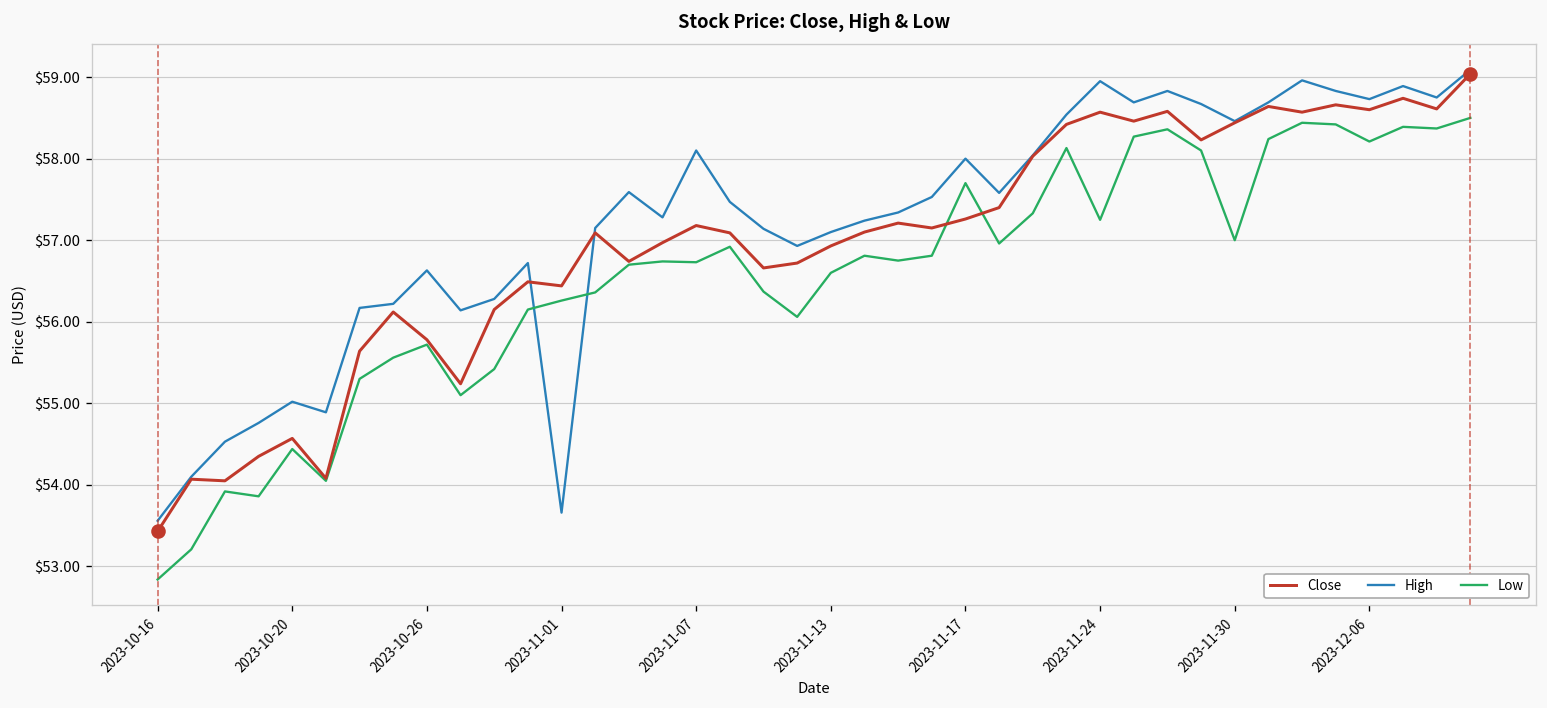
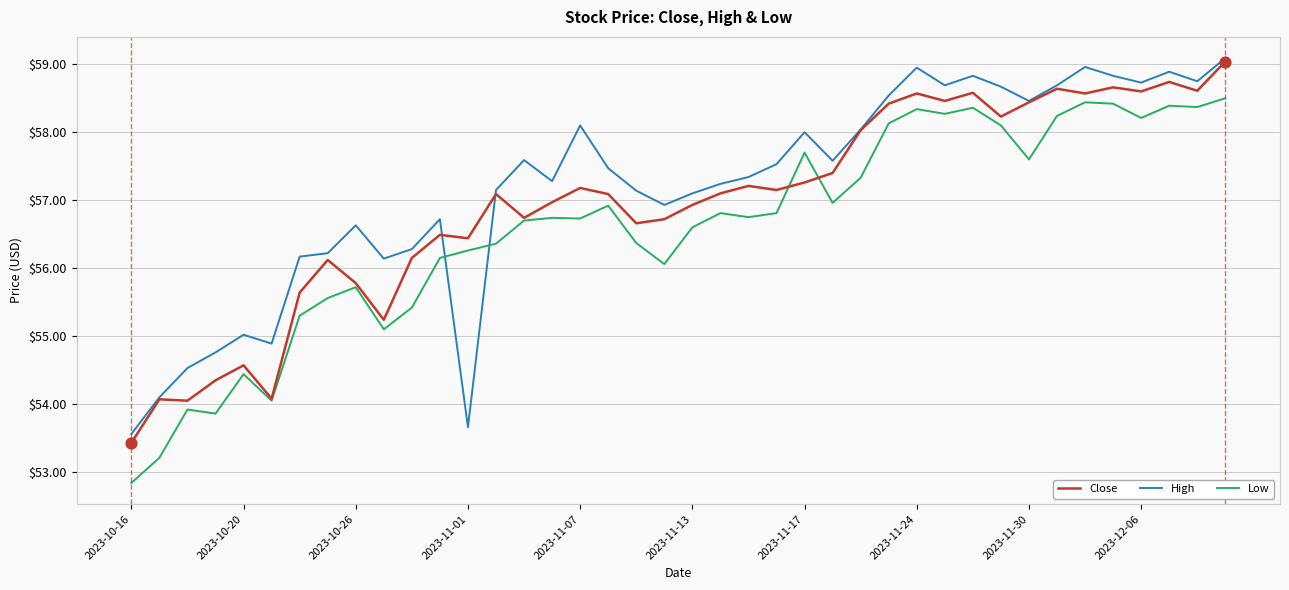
  {
    "High": {
      "2023-10-16": "$53.6",
      "2023-10-20": "$55.0",
      "2023-10-26": "$56.6",
      "2023-11-01": "$53.7",
      "2023-11-07": "$58.1",
      "2023-11-13": "$57.1",
      "2023-11-17": "$58.0",
      "2023-11-24": "$59.0",
      "2023-12-06": "$58.7"
    },
    "Low": {
      "2023-10-16": "$52.8",
      "2023-10-20": "$54.4",
      "2023-10-26": "$55.7",
      "2023-11-01": "$56.3",
      "2023-11-07": "$56.7",
      "2023-11-13": "$56.6",
      "2023-11-17": "$57.7",
-     "2023-11-24": "$57.3",
-     "2023-11-30": "$57.0",
+     "2023-11-24": "$58.3",
+     "2023-11-30": "$57.6",
      "2023-12-06": "$58.2"
    }
  }
